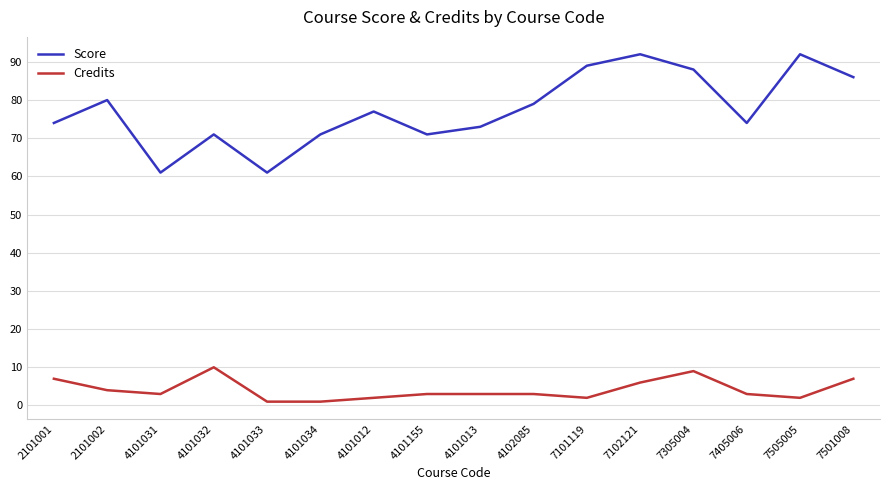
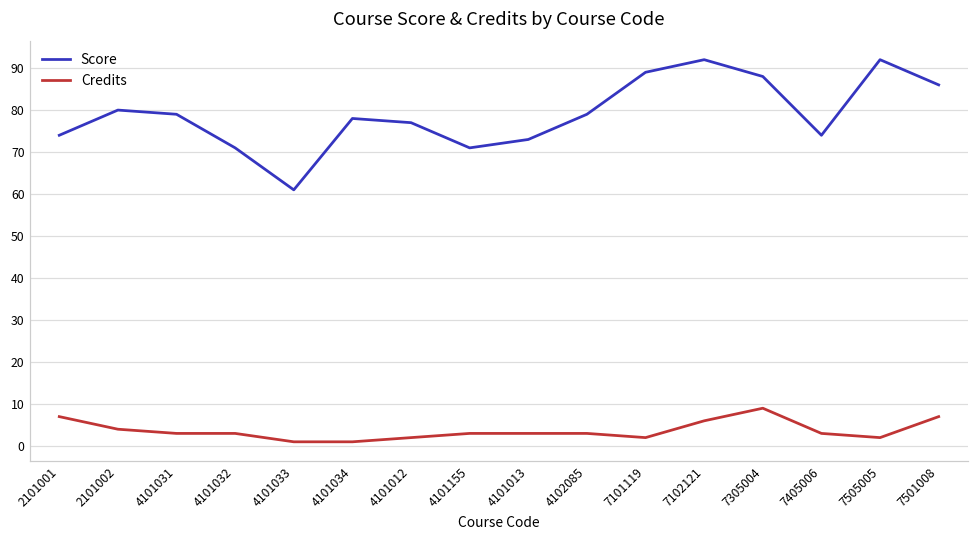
  {
    "Score": {
      "2101001": 74,
      "2101002": 80,
-     "4101031": 61,
+     "4101031": 79,
      "4101032": 71,
      "4101033": 61,
-     "4101034": 71,
+     "4101034": 78,
      "4101012": 77,
      "4101155": 71,
      "4101013": 73,
      "4102085": 79,
      "7101119": 89,
      "7102121": 92,
      "7305004": 88,
      "7405006": 74,
      "7505005": 92,
      "7501008": 86
    },
    "Credits": {
      "2101001": 7,
      "2101002": 4,
      "4101031": 3,
-     "4101032": 10,
+     "4101032": 3,
      "4101033": 1,
      "4101034": 1,
      "4101012": 2,
      "4101155": 3,
      "4101013": 3,
      "4102085": 3,
      "7101119": 2,
      "7102121": 6,
      "7305004": 9,
      "7405006": 3,
      "7505005": 2,
      "7501008": 7
    }
  }
